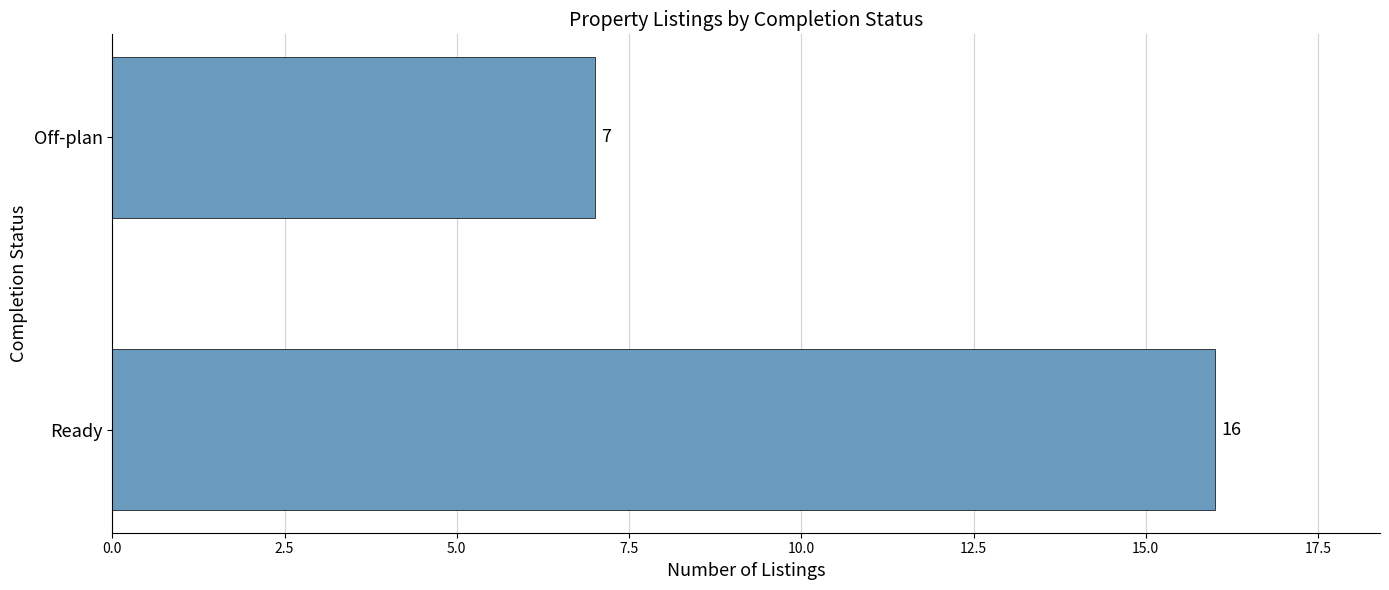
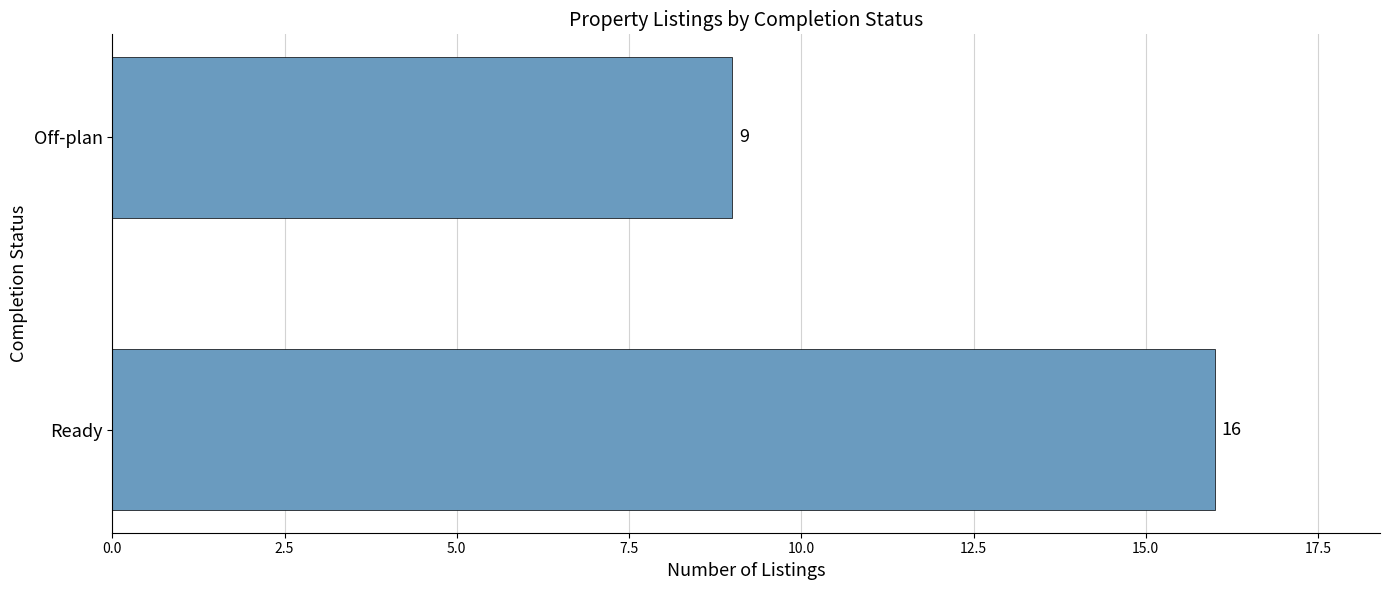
  {
-   "Off-plan": 7,
+   "Off-plan": 9,
    "Ready": 16
  }
